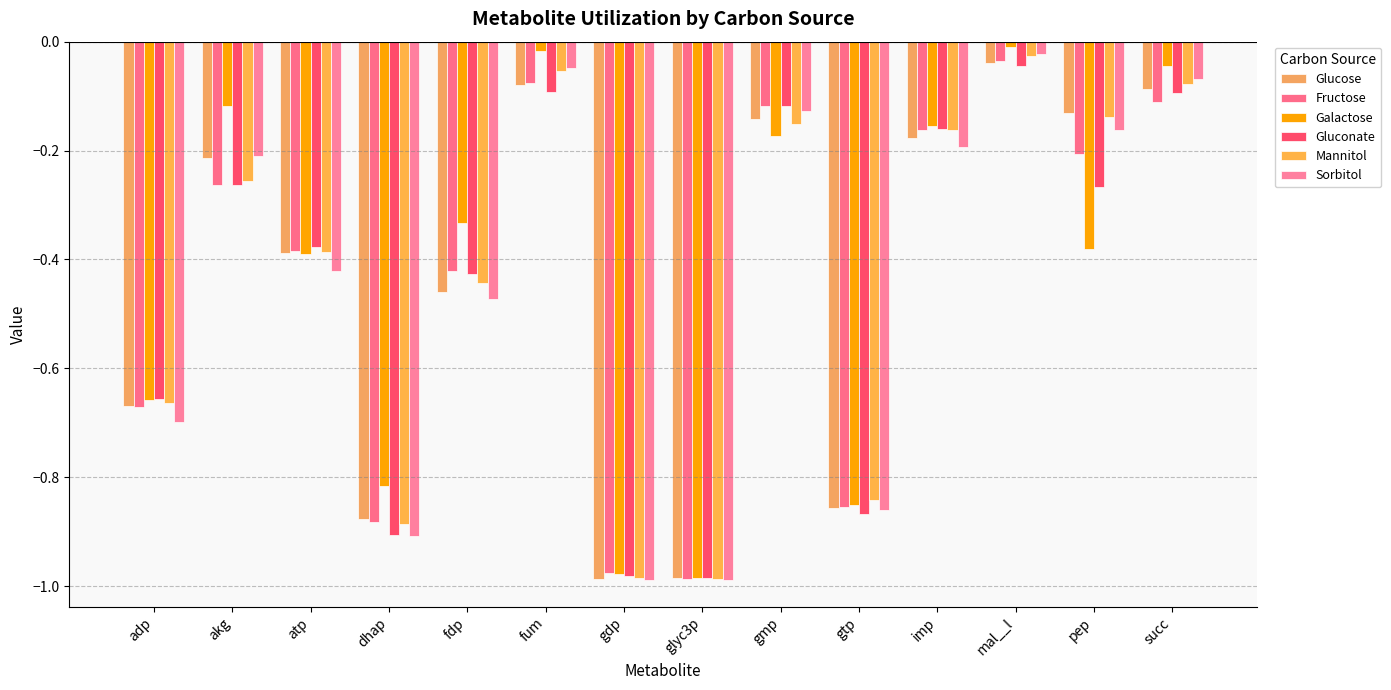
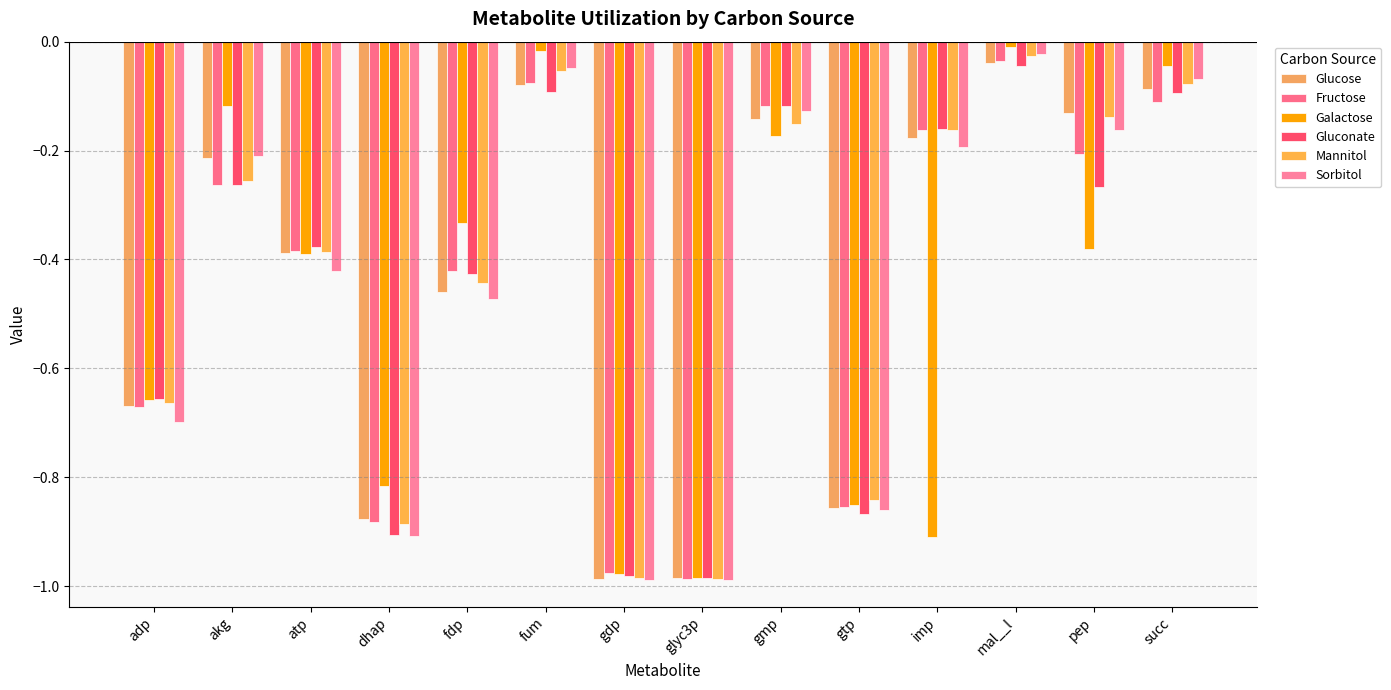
  {
    "Galactose": {
      "adp": -0.66,
      "akg": -0.12,
      "atp": -0.39,
      "dhap": -0.82,
      "fdp": -0.33,
      "fum": -0.02,
      "gdp": -0.98,
      "glyc3p": -0.99,
      "gmp": -0.17,
      "gtp": -0.85,
-     "imp": -0.15,
+     "imp": -0.91,
      "mal__l": -0.01,
      "pep": -0.38,
      "succ": -0.04
    }
  }
